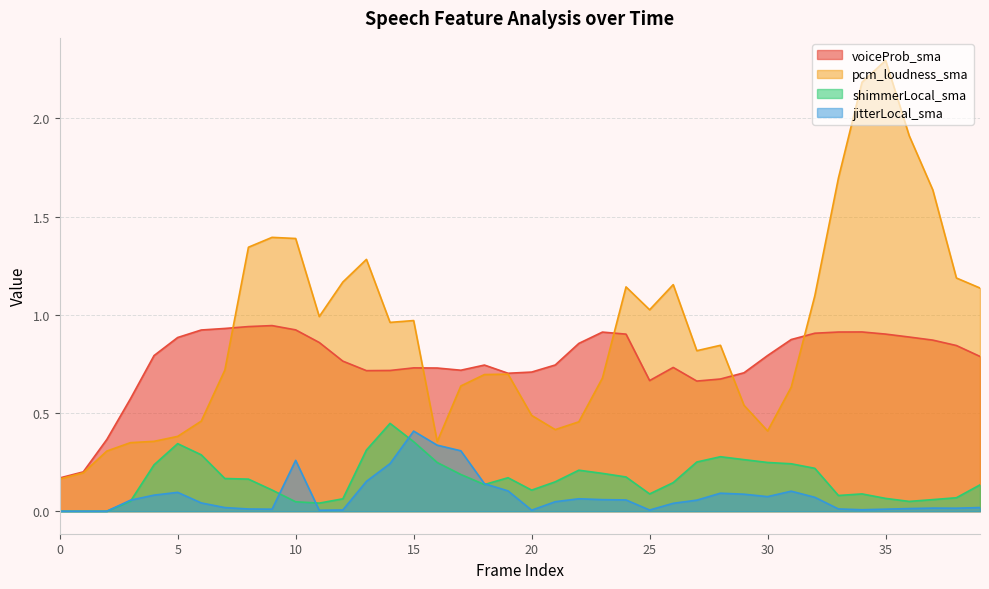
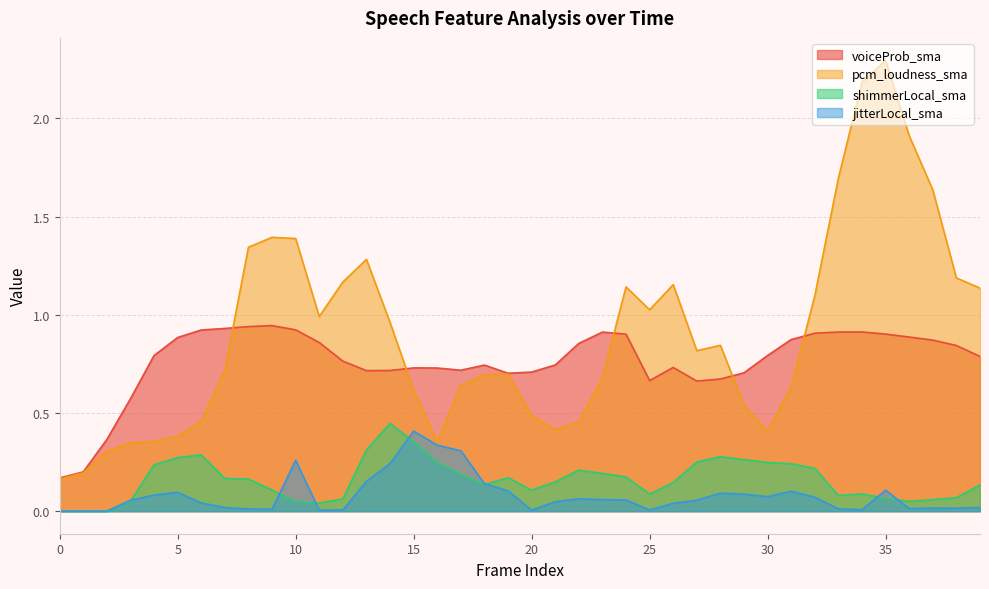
  {
    "voiceProb_sma": {
      "5": 0.88,
      "10": 0.92,
      "15": 0.73,
      "20": 0.71,
      "25": 0.66,
      "30": 0.79,
      "35": 0.90
    },
    "pcm_loudness_sma": {
      "5": 0.38,
      "10": 1.39,
-     "15": 0.97,
+     "15": 0.62,
      "20": 0.49,
      "25": 1.03,
      "30": 0.41
    },
    "shimmerLocal_sma": {
-     "5": 0.34,
+     "5": 0.27,
      "10": 0.05,
      "15": 0.35,
      "20": 0.11,
      "25": 0.09,
      "30": 0.25,
      "35": 0.07
    },
    "jitterLocal_sma": {
      "5": 0.10,
      "10": 0.26,
      "15": 0.41,
      "20": 0.01,
      "25": 0.01,
      "30": 0.07,
-     "35": 0.01
+     "35": 0.11
    }
  }
